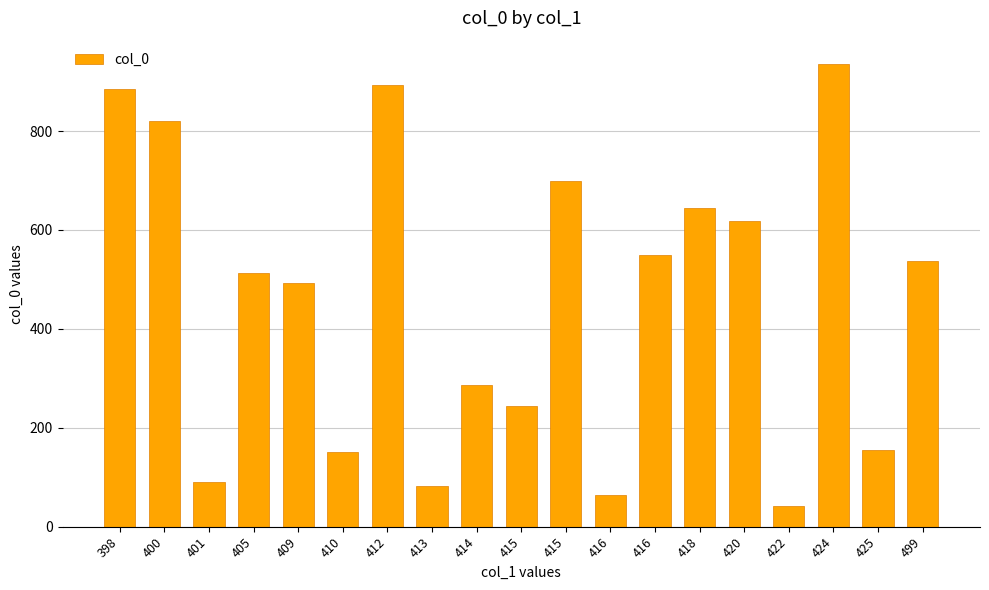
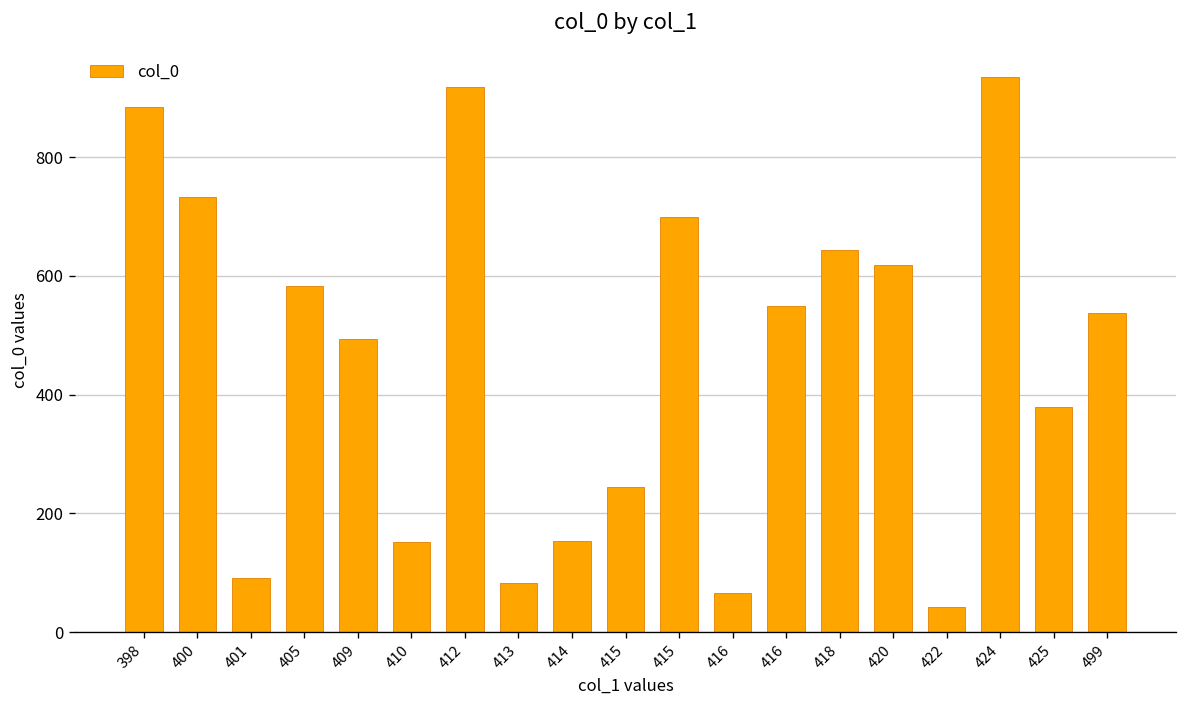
  {
    "398": 890,
-   "400": 820,
+   "400": 730,
    "401": 90,
-   "405": 510,
+   "405": 580,
    "409": 490,
    "410": 150,
-   "412": 890,
+   "412": 920,
    "413": 80,
-   "414": 290,
+   "414": 150,
    "418": 640,
    "420": 620,
    "422": 40,
    "424": 940,
-   "425": 160,
+   "425": 380,
    "499": 540
  }
